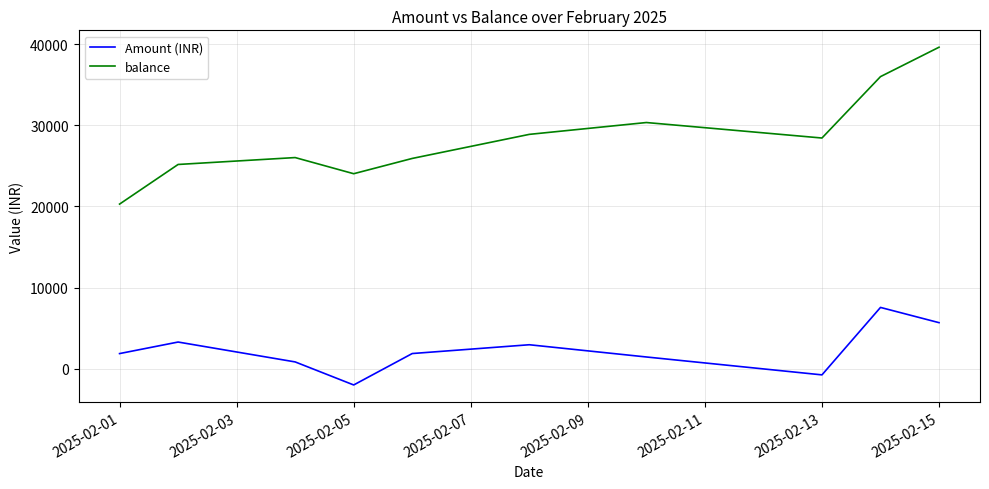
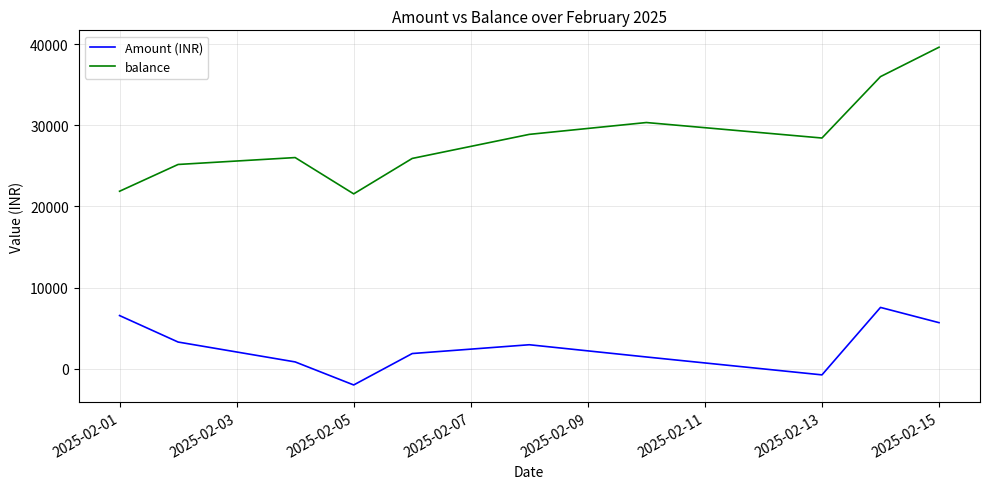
  {
    "Amount (INR)": {
-     "2025-02-01": 2000,
+     "2025-02-01": 7000,
      "2025-02-05": -2000,
      "2025-02-13": -1000,
      "2025-02-15": 6000
    },
    "balance": {
-     "2025-02-01": 20000,
-     "2025-02-05": 24000,
+     "2025-02-01": 22000,
+     "2025-02-05": 22000,
      "2025-02-13": 28000,
      "2025-02-15": 40000
    }
  }
